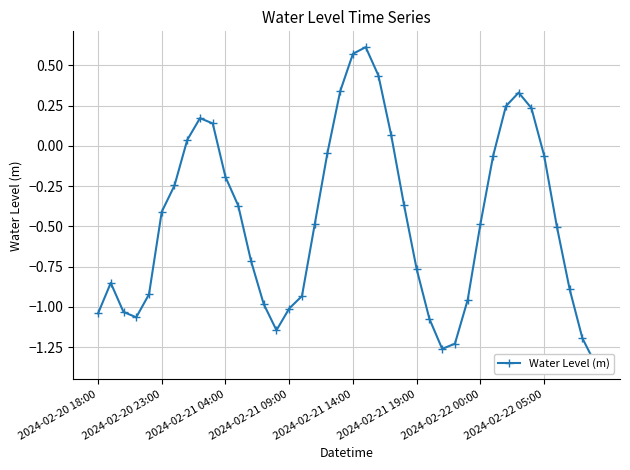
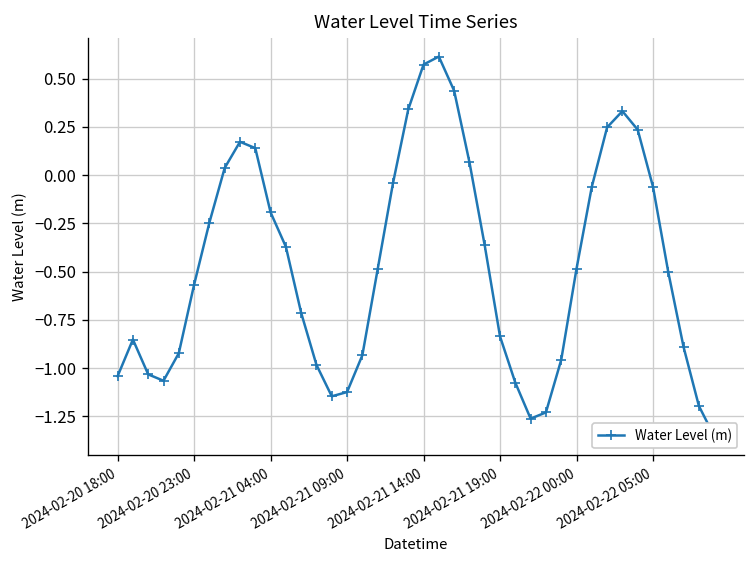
  {
    "2024-02-20 18:00": -1.04,
-   "2024-02-20 23:00": -0.41,
+   "2024-02-20 23:00": -0.57,
    "2024-02-21 04:00": -0.19,
-   "2024-02-21 09:00": -1.01,
+   "2024-02-21 09:00": -1.12,
    "2024-02-21 14:00": 0.57,
-   "2024-02-21 19:00": -0.77,
+   "2024-02-21 19:00": -0.84,
    "2024-02-22 00:00": -0.49,
    "2024-02-22 05:00": -0.06
  }
